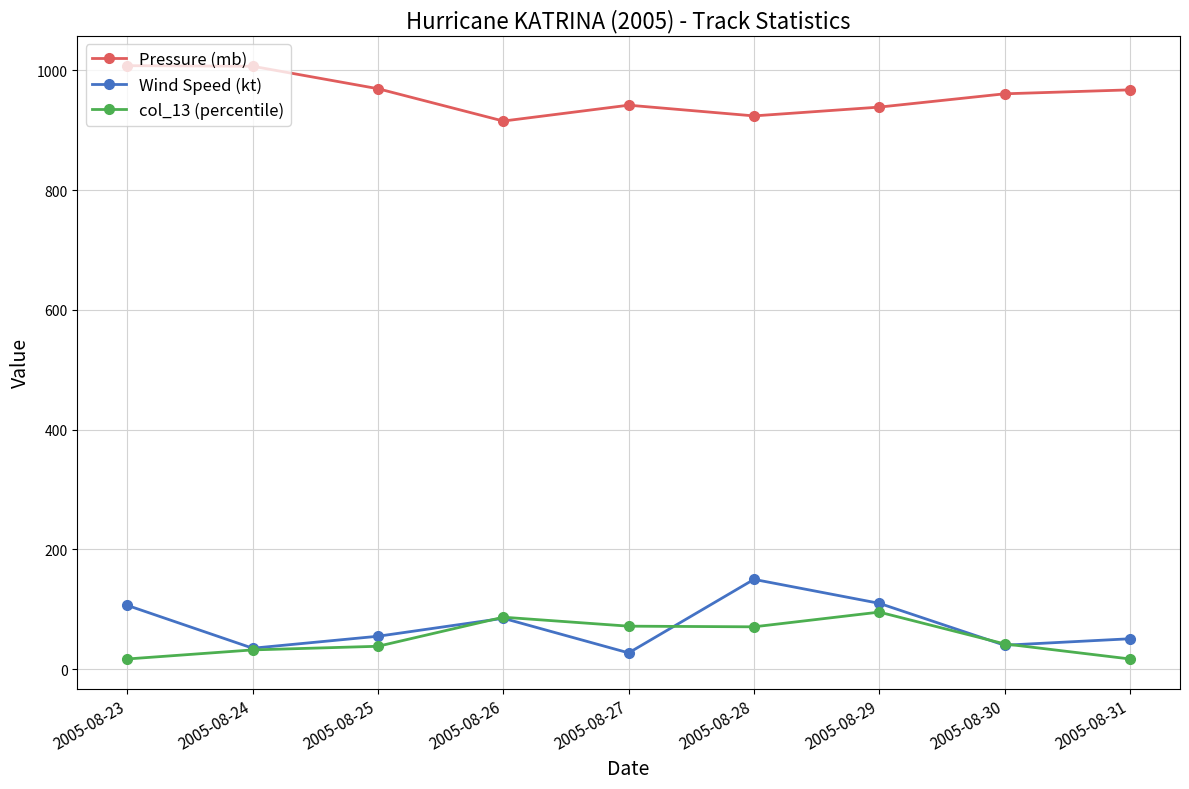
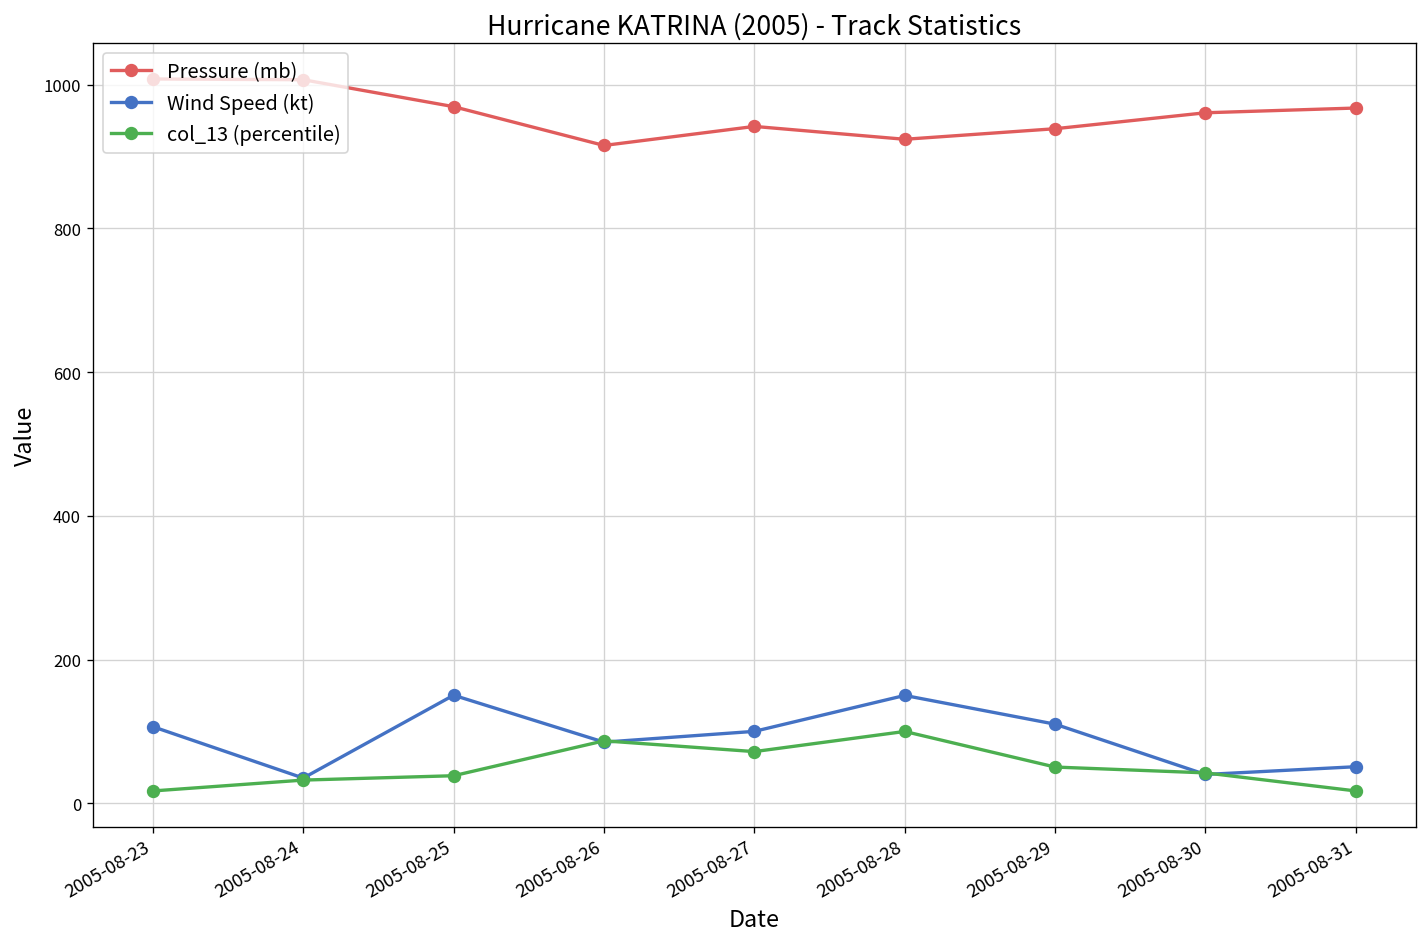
  {
    "Pressure (mb)": {
      "2005-08-25": 970,
      "2005-08-26": 920,
      "2005-08-27": 940,
      "2005-08-28": 920,
      "2005-08-29": 940,
      "2005-08-30": 960,
      "2005-08-31": 970
    },
    "Wind Speed (kt)": {
      "2005-08-23": 110,
-     "2005-08-25": 60,
-     "2005-08-27": 30,
+     "2005-08-25": 150,
+     "2005-08-27": 100,
      "2005-08-28": 150,
      "2005-08-29": 110,
      "2005-08-31": 50
    },
    "col_13 (percentile)": {
      "2005-08-23": 20,
      "2005-08-25": 40,
      "2005-08-27": 70,
-     "2005-08-28": 70,
-     "2005-08-29": 100,
+     "2005-08-28": 100,
+     "2005-08-29": 50,
      "2005-08-31": 20
    }
  }
